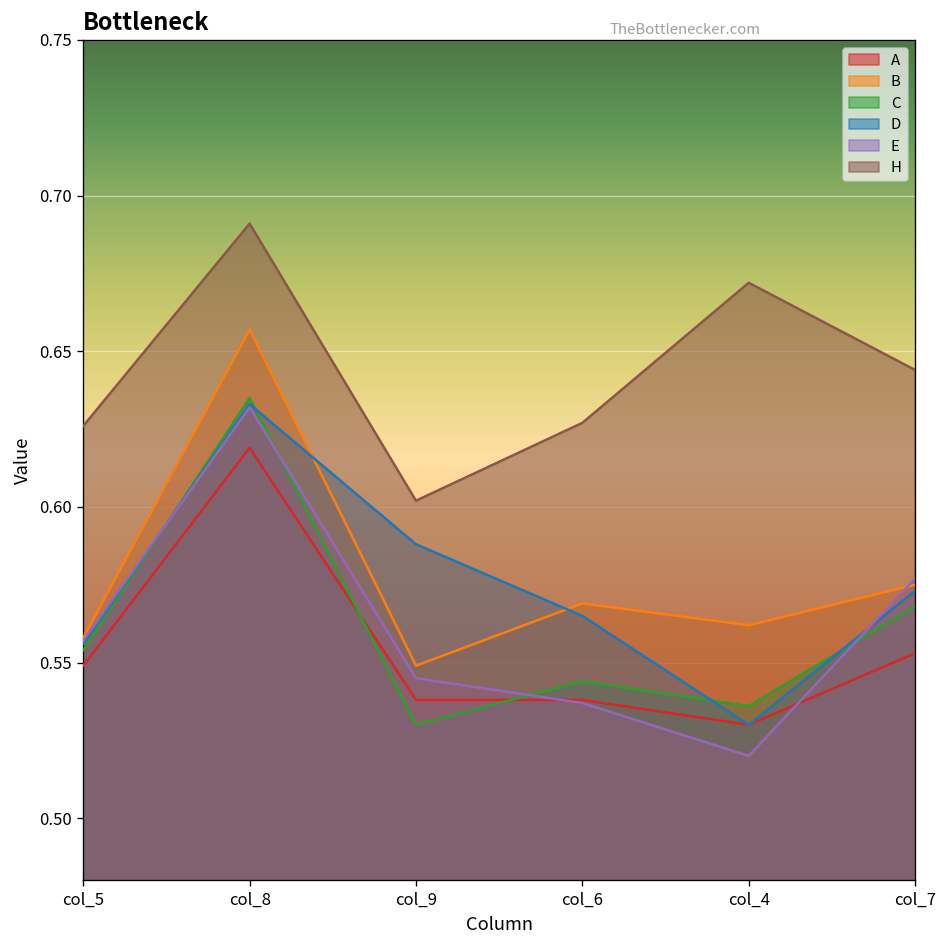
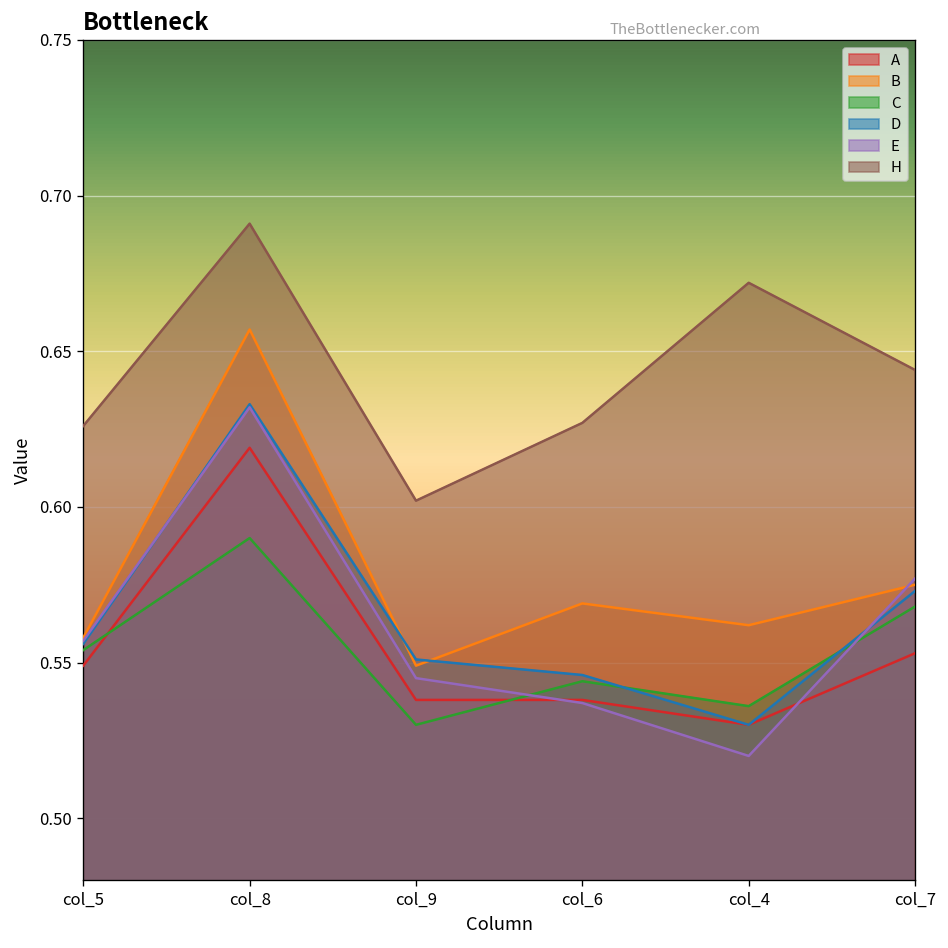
  {
    "A": {
      "col_5": 0.549,
      "col_8": 0.619,
      "col_9": 0.538,
      "col_6": 0.538,
      "col_7": 0.553
    },
    "B": {
      "col_5": 0.558,
      "col_8": 0.657,
      "col_9": 0.549,
      "col_6": 0.569,
      "col_4": 0.562,
      "col_7": 0.575
    },
    "C": {
      "col_5": 0.554,
-     "col_8": 0.635,
+     "col_8": 0.590,
      "col_9": 0.530,
      "col_6": 0.544,
      "col_4": 0.536,
      "col_7": 0.568
    },
    "D": {
      "col_5": 0.556,
      "col_8": 0.633,
-     "col_9": 0.588,
-     "col_6": 0.565,
+     "col_9": 0.551,
+     "col_6": 0.546,
      "col_7": 0.573
    },
    "E": {
      "col_5": 0.557,
      "col_8": 0.632,
      "col_9": 0.545,
      "col_6": 0.537,
      "col_4": 0.520,
      "col_7": 0.577
    },
    "H": {
      "col_5": 0.626,
      "col_8": 0.691,
      "col_9": 0.602,
      "col_6": 0.627,
      "col_4": 0.672,
      "col_7": 0.644
    }
  }
